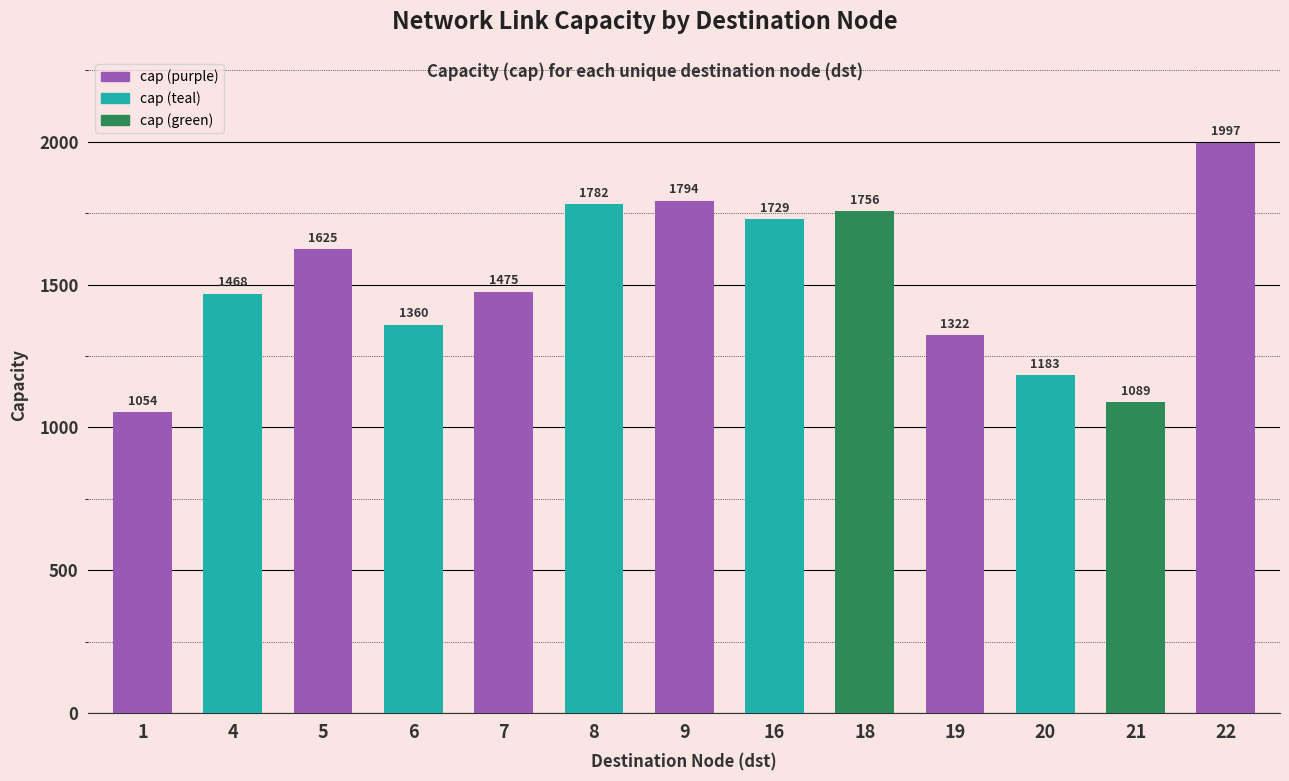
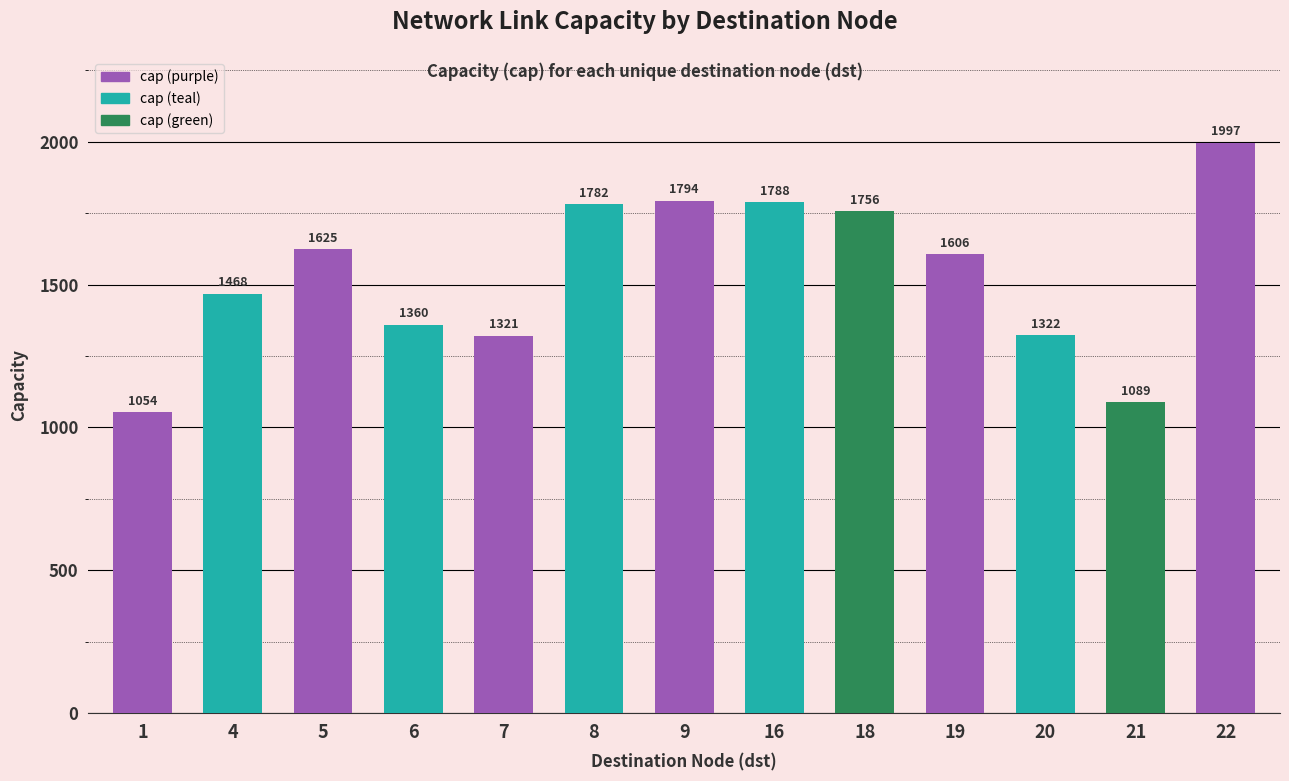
  {
    "1": 1054,
    "4": 1468,
    "5": 1625,
    "6": 1360,
-   "7": 1475,
+   "7": 1321,
    "8": 1782,
    "9": 1794,
-   "16": 1729,
+   "16": 1788,
    "18": 1756,
-   "19": 1322,
-   "20": 1183,
+   "19": 1606,
+   "20": 1322,
    "21": 1089,
    "22": 1997
  }
